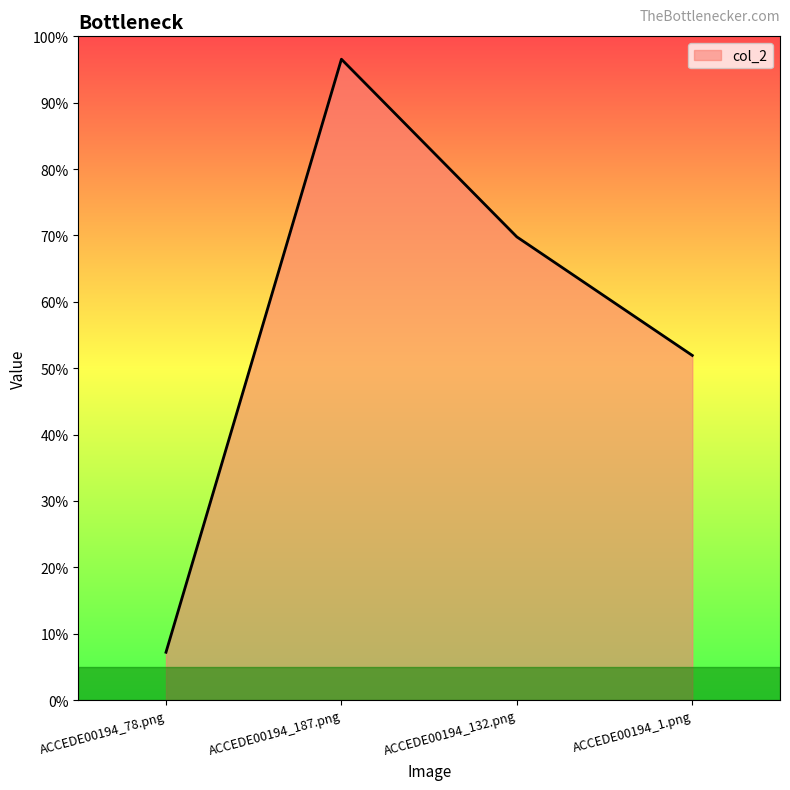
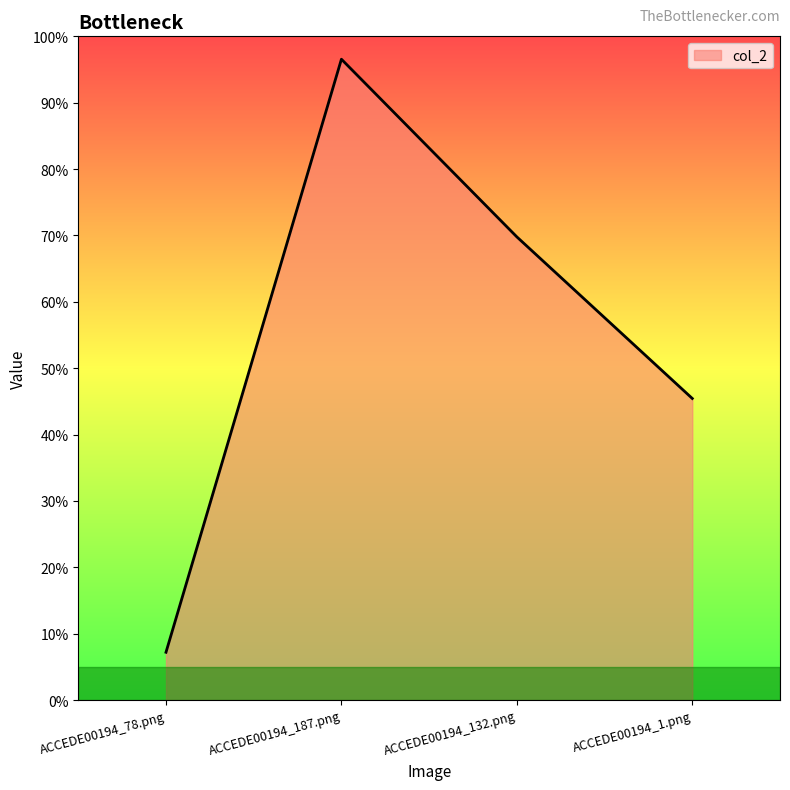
  {
    "ACCEDE00194_78.png": "7%",
    "ACCEDE00194_187.png": "97%",
    "ACCEDE00194_132.png": "70%",
-   "ACCEDE00194_1.png": "52%"
+   "ACCEDE00194_1.png": "45%"
  }
